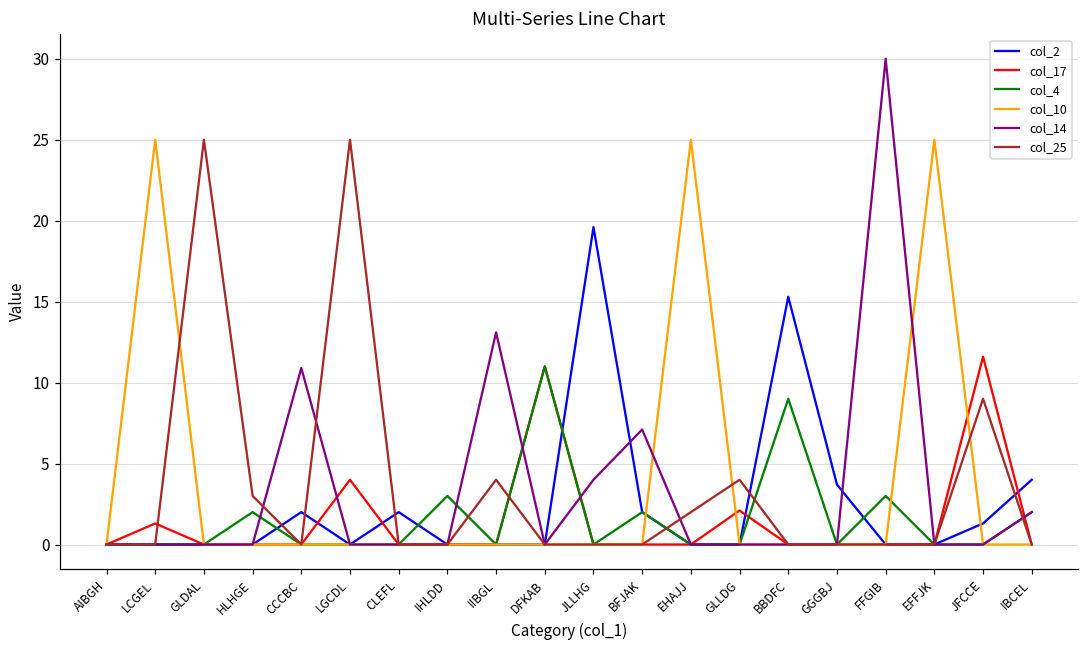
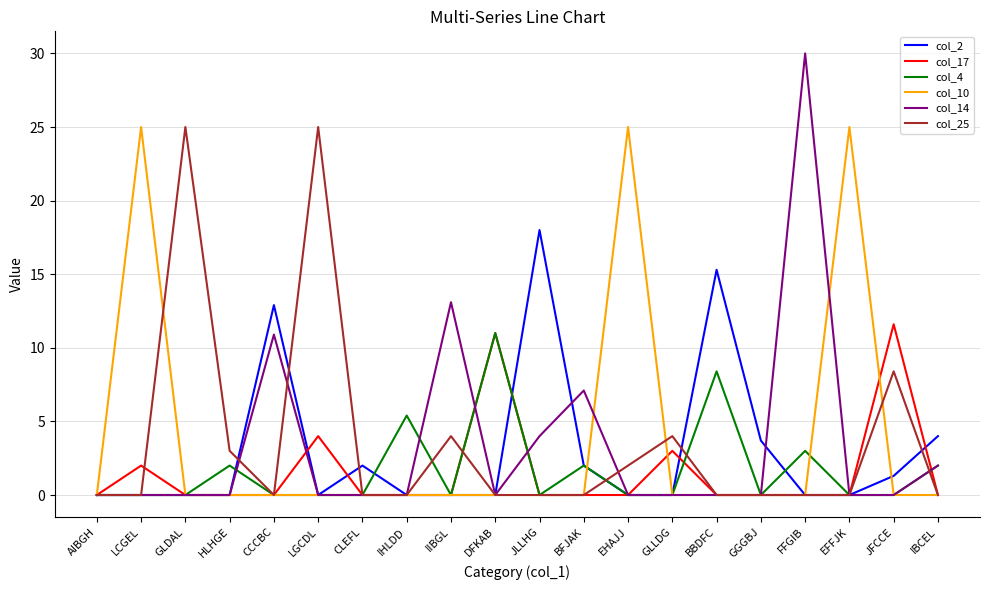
  {
    "col_2": {
-     "CCCBC": 2.0,
+     "CCCBC": 12.9,
      "CLEFL": 2.0,
-     "JLLHG": 19.6,
+     "JLLHG": 18.0,
      "BBDFC": 15.3,
      "GGGBJ": 3.7,
      "JFCCE": 1.3,
      "IBCEL": 4.0
    },
    "col_17": {
-     "LCGEL": 1.3,
+     "LCGEL": 2.0,
      "LGCDL": 4.0,
-     "GLLDG": 2.1,
+     "GLLDG": 3.0,
      "JFCCE": 11.6
    },
    "col_4": {
      "HLHGE": 2.0,
-     "IHLDD": 3.0,
-     "BBDFC": 9.0,
+     "IHLDD": 5.4,
+     "BBDFC": 8.4,
      "FFGIB": 3.0
    },
    "col_10": {
      "LCGEL": 25.0,
      "EHAJJ": 25.0,
      "EFFJK": 25.0
    },
    "col_14": {
      "CCCBC": 10.9,
      "IIBGL": 13.1,
      "JLLHG": 4.0,
      "BFJAK": 7.1,
      "FFGIB": 30.0
    },
    "col_25": {
      "GLDAL": 25.0,
      "HLHGE": 3.0,
      "LGCDL": 25.0,
      "IIBGL": 4.0,
      "EHAJJ": 2.0,
      "GLLDG": 4.0,
-     "JFCCE": 9.0
+     "JFCCE": 8.4
    }
  }
